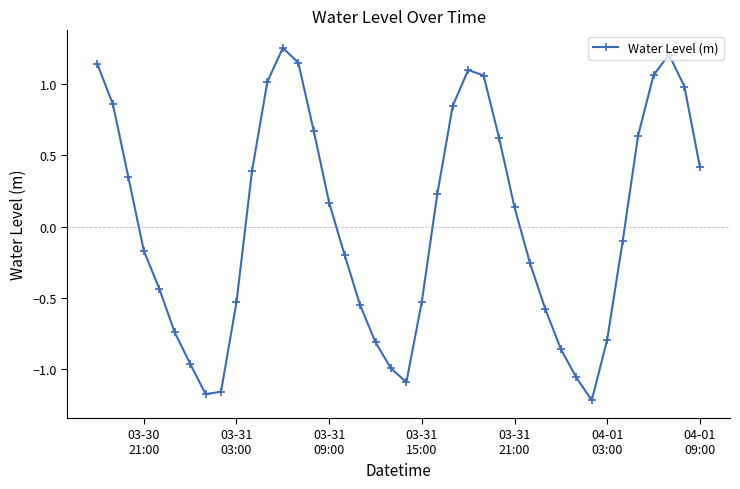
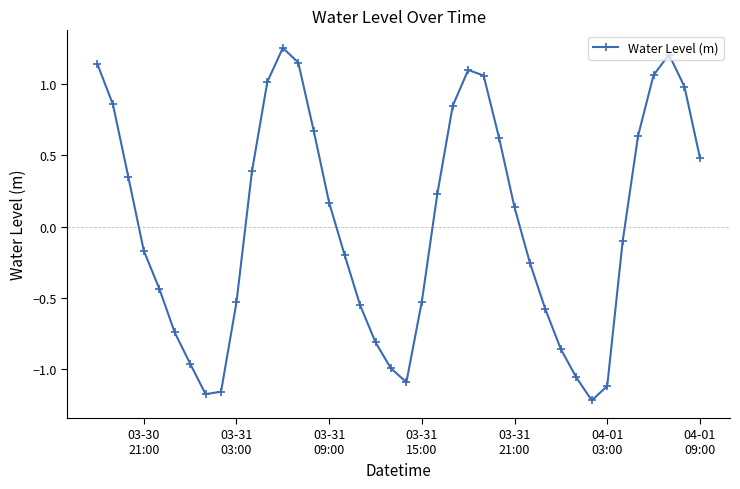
  {
    "03-30 21:00": -0.17,
    "03-31 03:00": -0.53,
    "03-31 09:00": 0.17,
    "03-31 15:00": -0.52,
    "03-31 21:00": 0.14,
-   "04-01 03:00": -0.79,
-   "04-01 09:00": 0.42
+   "04-01 03:00": -1.12,
+   "04-01 09:00": 0.48
  }
